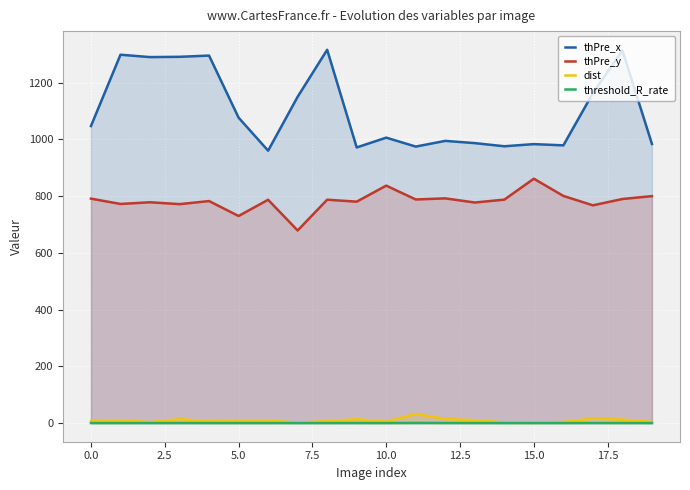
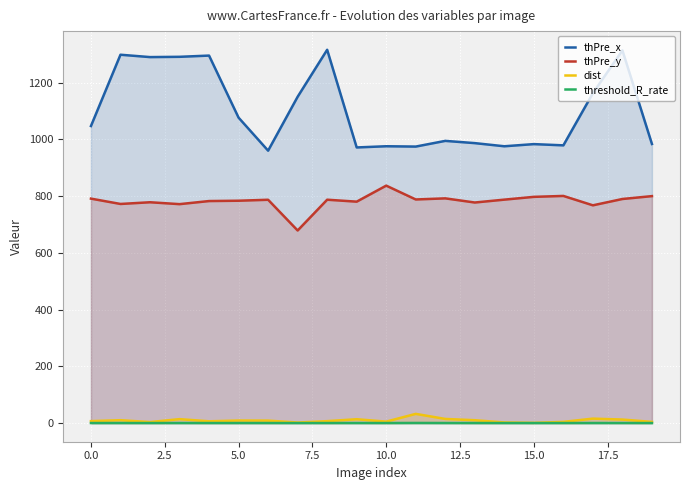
  {
    "thPre_x": {
      "0.0": 1050,
      "5.0": 1080,
-     "10.0": 1010,
+     "10.0": 980,
      "15.0": 980
    },
    "thPre_y": {
      "0.0": 790,
-     "5.0": 730,
+     "5.0": 780,
      "10.0": 840,
-     "15.0": 860
+     "15.0": 800
    }
  }
